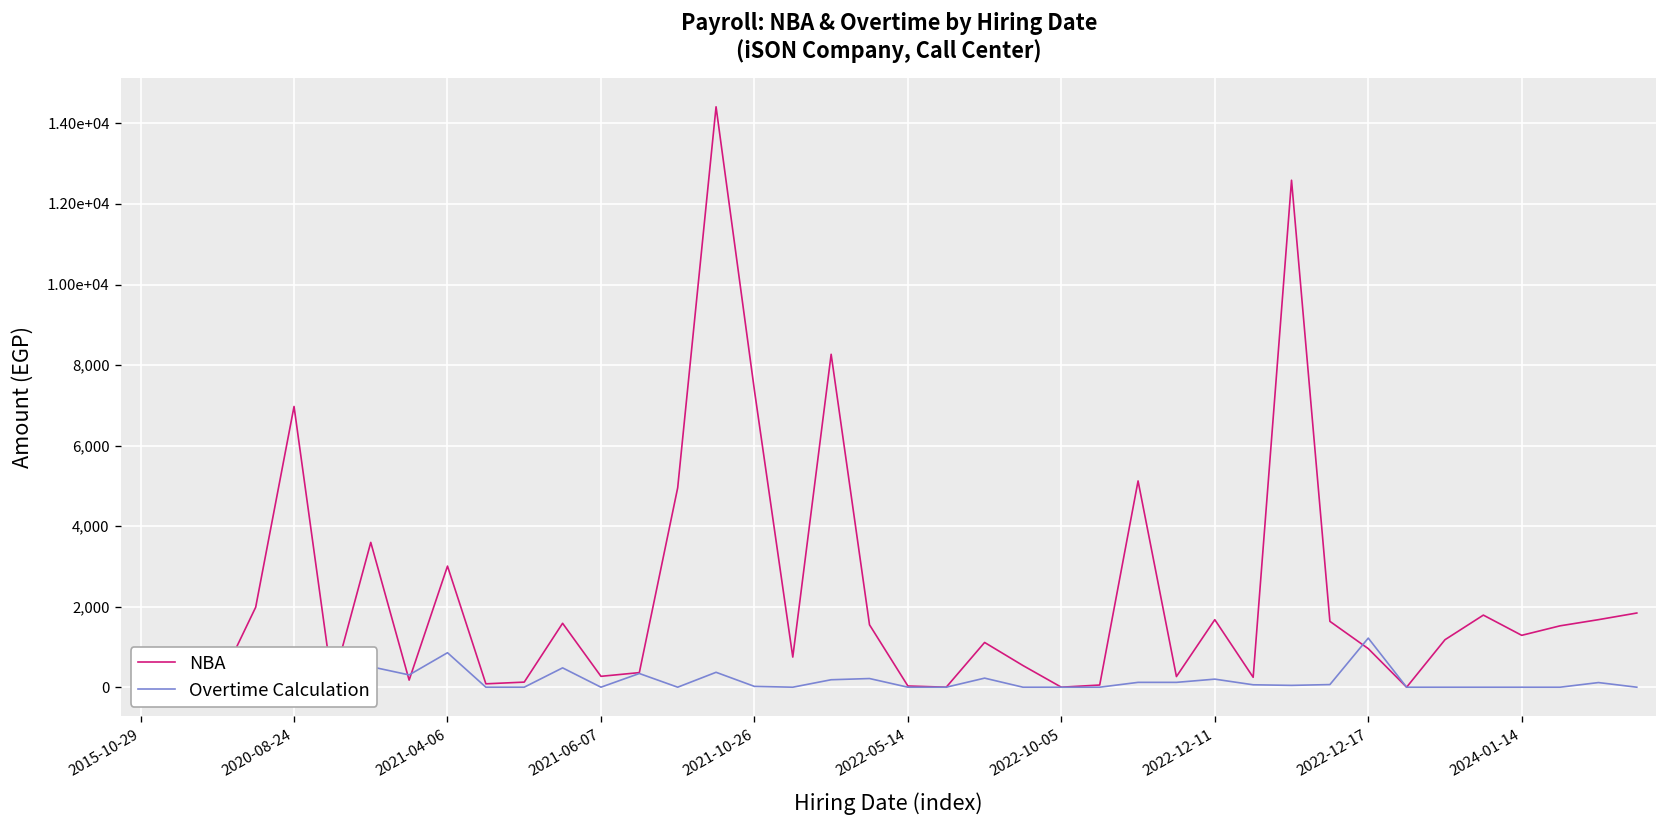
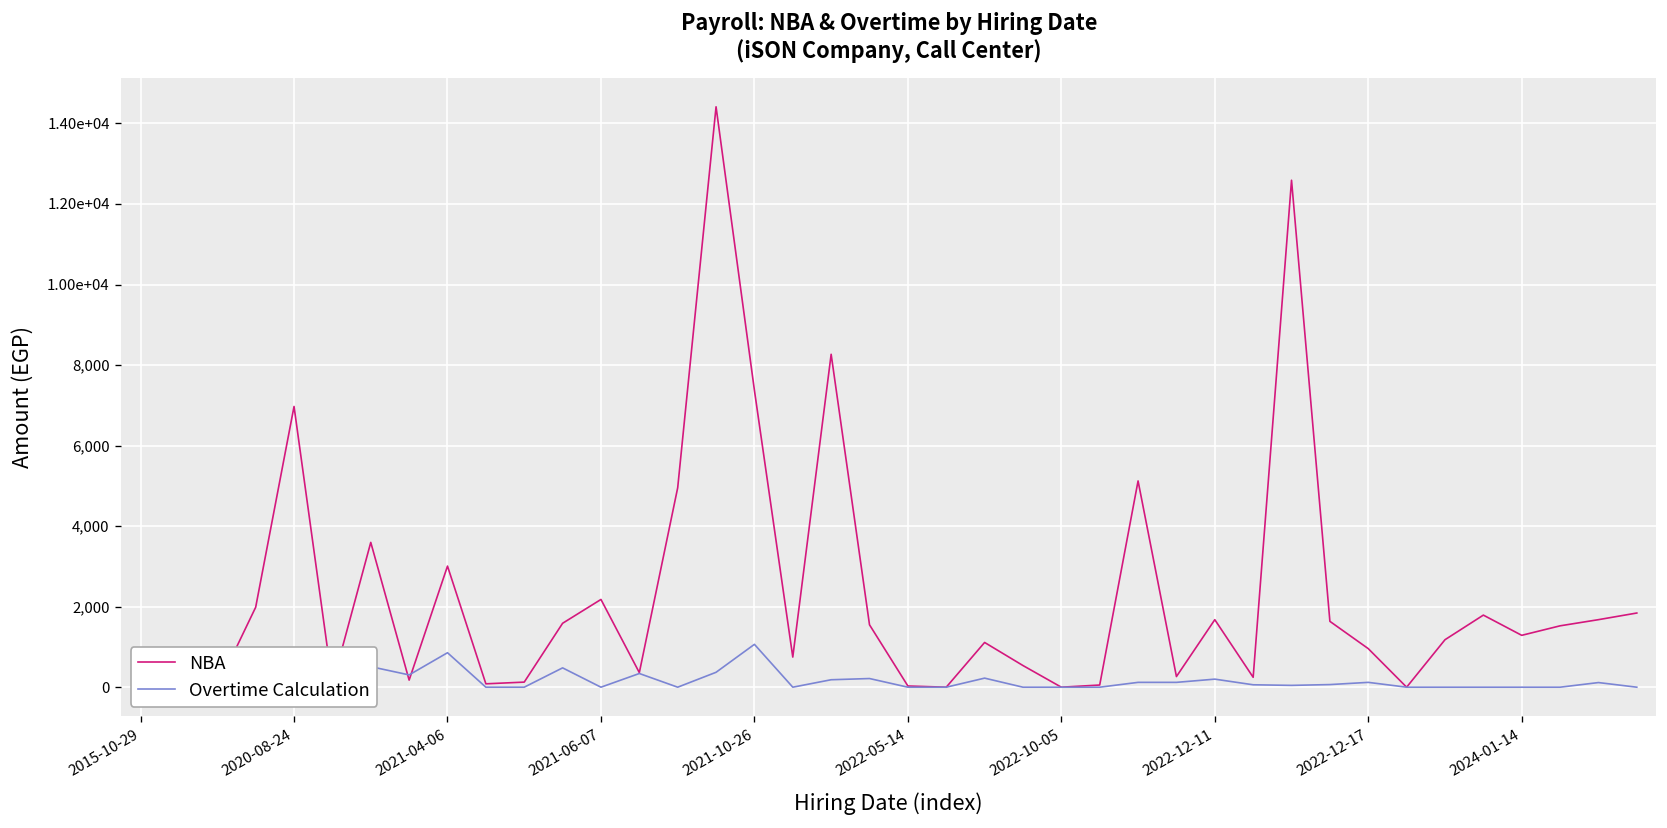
  {
    "NBA": {
      "2021-04-06": "3,000",
-     "2021-06-07": "300",
+     "2021-06-07": "2,200",
      "2021-10-26": "7,400",
      "2022-12-17": "1,000",
      "2024-01-14": "1,300"
    },
    "Overtime Calculation": {
      "2021-04-06": "900",
      "2021-06-07": "0",
-     "2021-10-26": "0",
-     "2022-12-17": "1,200",
+     "2021-10-26": "1,100",
+     "2022-12-17": "100",
      "2024-01-14": "0"
    }
  }
